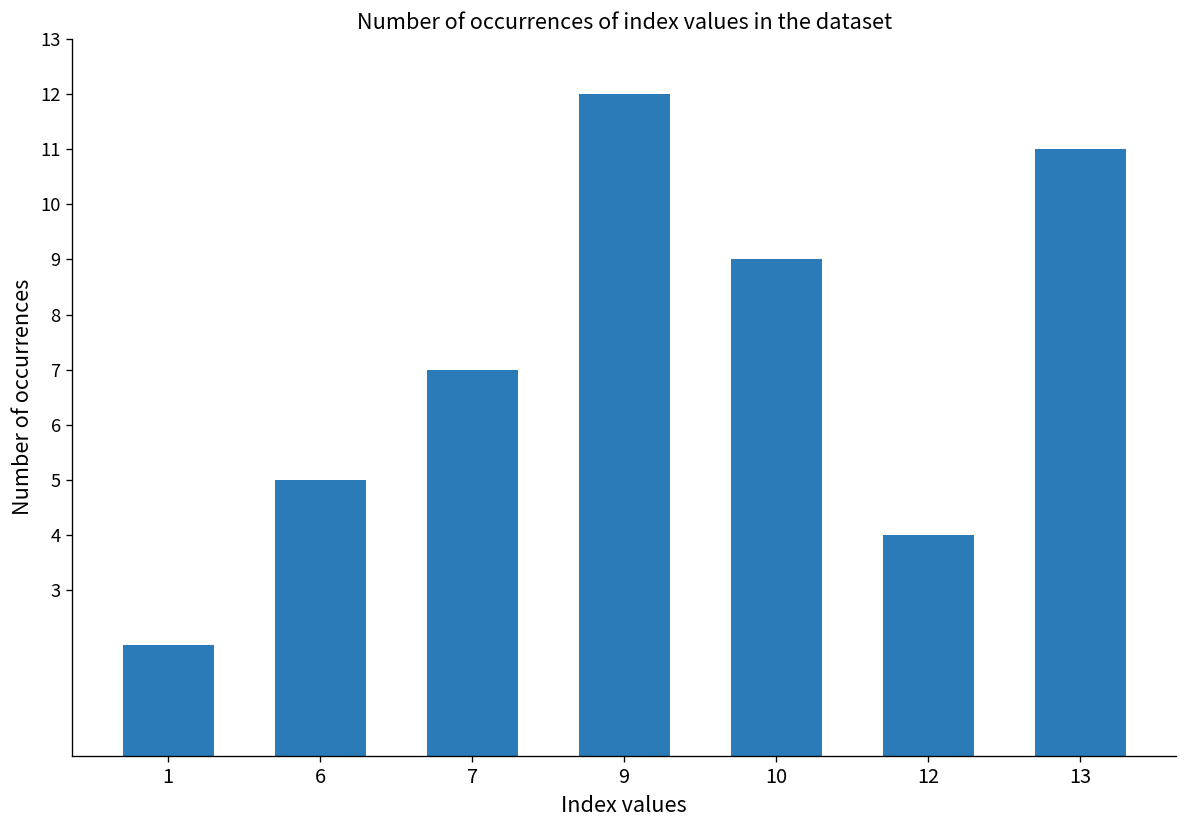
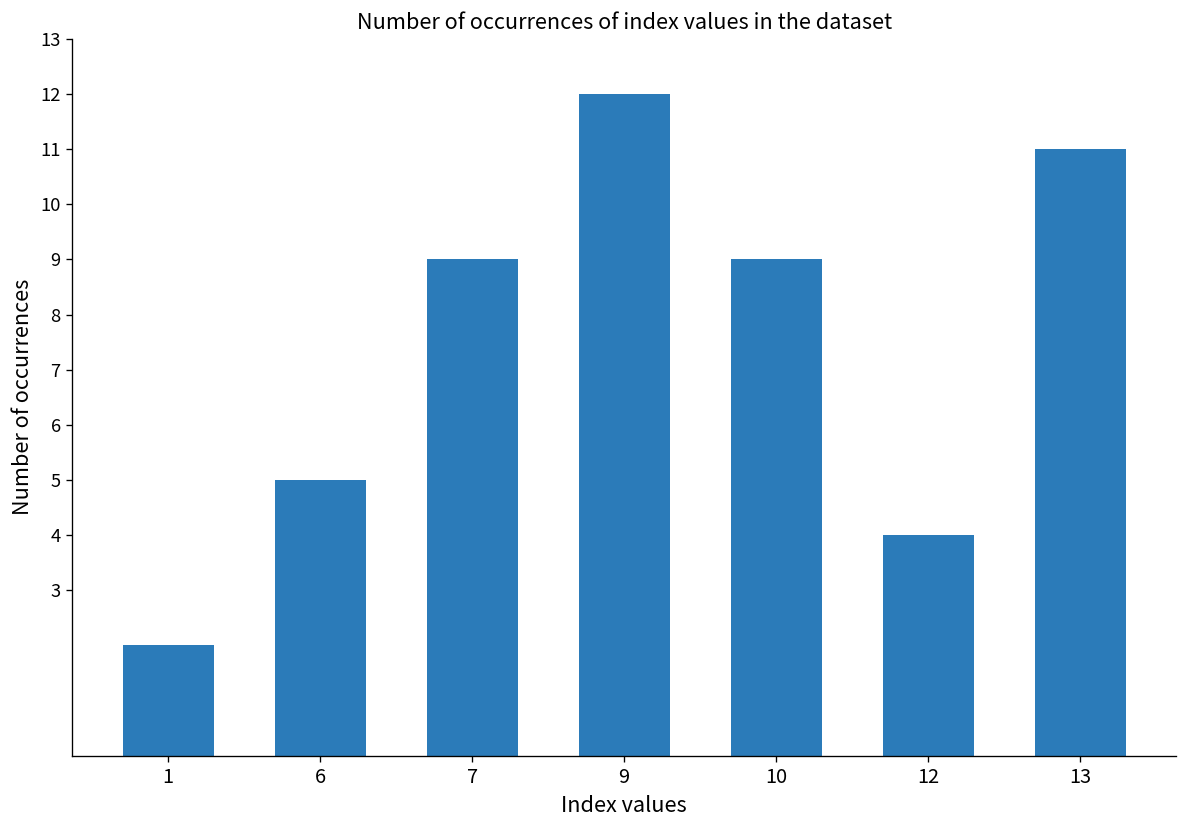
  {
    "1": 2,
    "6": 5,
-   "7": 7,
+   "7": 9,
    "9": 12,
    "10": 9,
    "12": 4,
    "13": 11
  }
